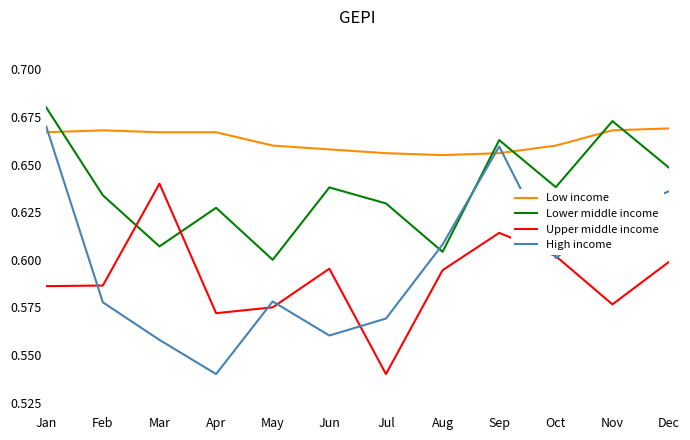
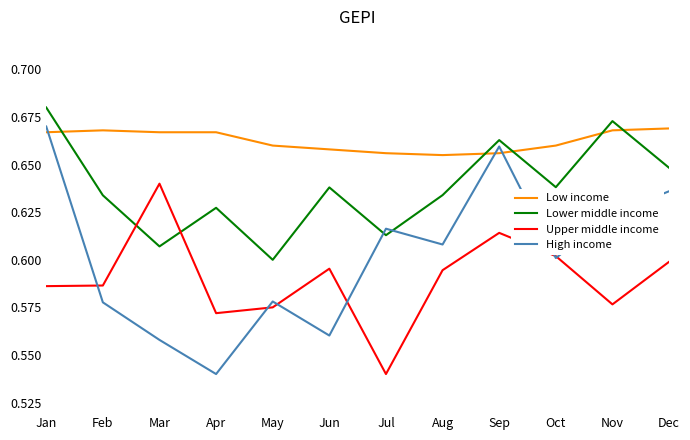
  {
    "Low income": {
      "Jan": 0.667,
      "Feb": 0.668,
      "Mar": 0.667,
      "Apr": 0.667,
      "May": 0.660,
      "Jun": 0.658,
      "Jul": 0.656,
      "Aug": 0.655,
      "Sep": 0.656,
      "Oct": 0.660,
      "Nov": 0.668,
      "Dec": 0.669
    },
    "Lower middle income": {
      "Jan": 0.680,
      "Feb": 0.634,
      "Mar": 0.607,
      "Apr": 0.627,
      "May": 0.600,
      "Jun": 0.638,
-     "Jul": 0.630,
-     "Aug": 0.604,
+     "Jul": 0.613,
+     "Aug": 0.634,
      "Sep": 0.663,
      "Oct": 0.638,
      "Nov": 0.673,
      "Dec": 0.648
    },
    "Upper middle income": {
      "Jan": 0.586,
      "Feb": 0.587,
      "Mar": 0.640,
      "Apr": 0.572,
      "May": 0.575,
      "Jun": 0.595,
      "Jul": 0.540,
      "Aug": 0.595,
      "Sep": 0.614,
      "Nov": 0.577,
      "Dec": 0.599
    },
    "High income": {
      "Jan": 0.670,
      "Feb": 0.578,
      "Mar": 0.558,
      "Apr": 0.540,
      "May": 0.578,
      "Jun": 0.560,
-     "Jul": 0.569,
+     "Jul": 0.616,
      "Aug": 0.608,
      "Sep": 0.660,
      "Dec": 0.636
    }
  }
